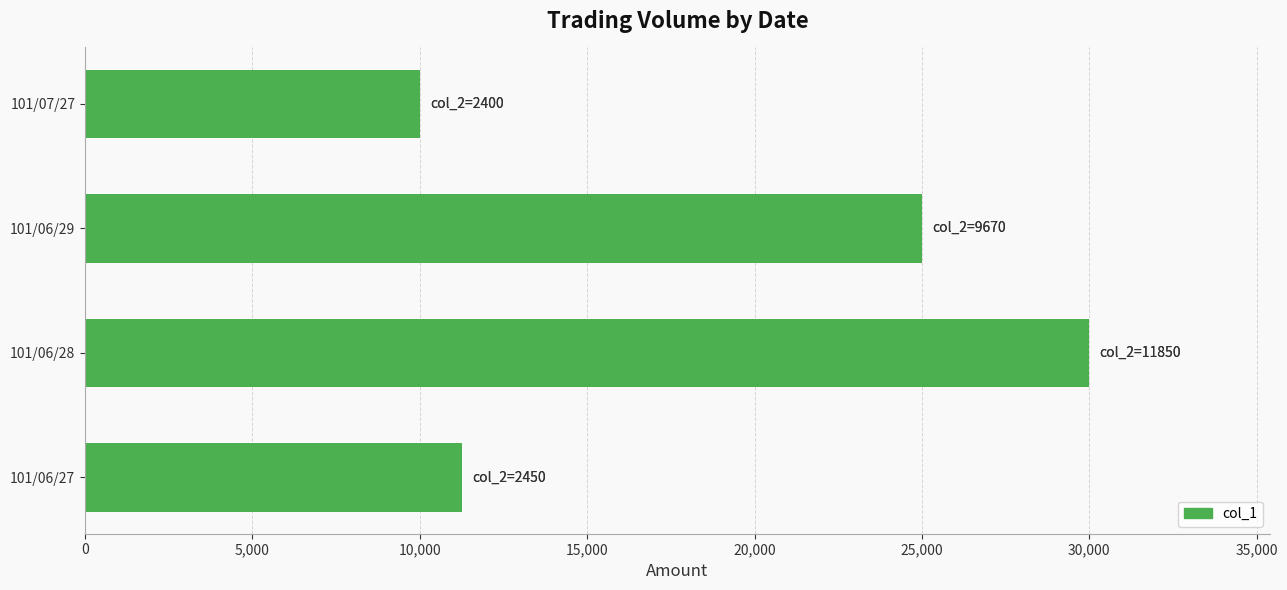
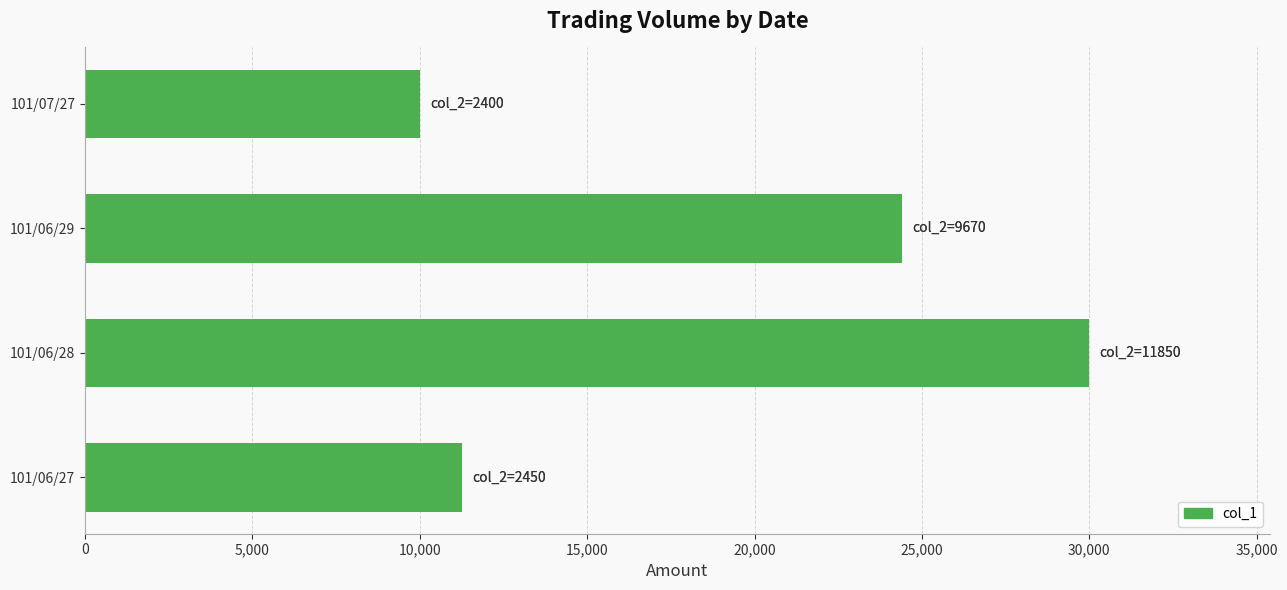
  {
-   "101/06/29": "25,000"
+   "101/06/29": "24,400"
  }
